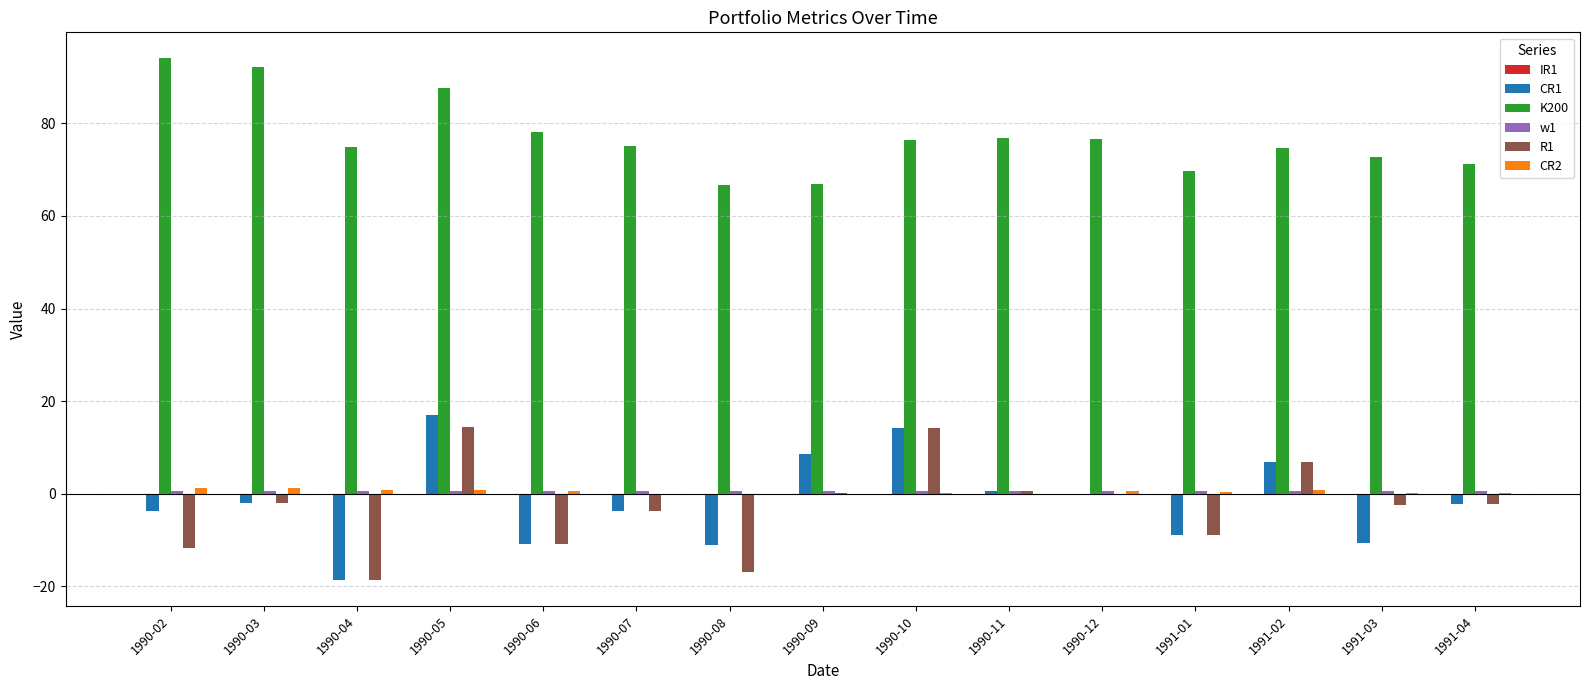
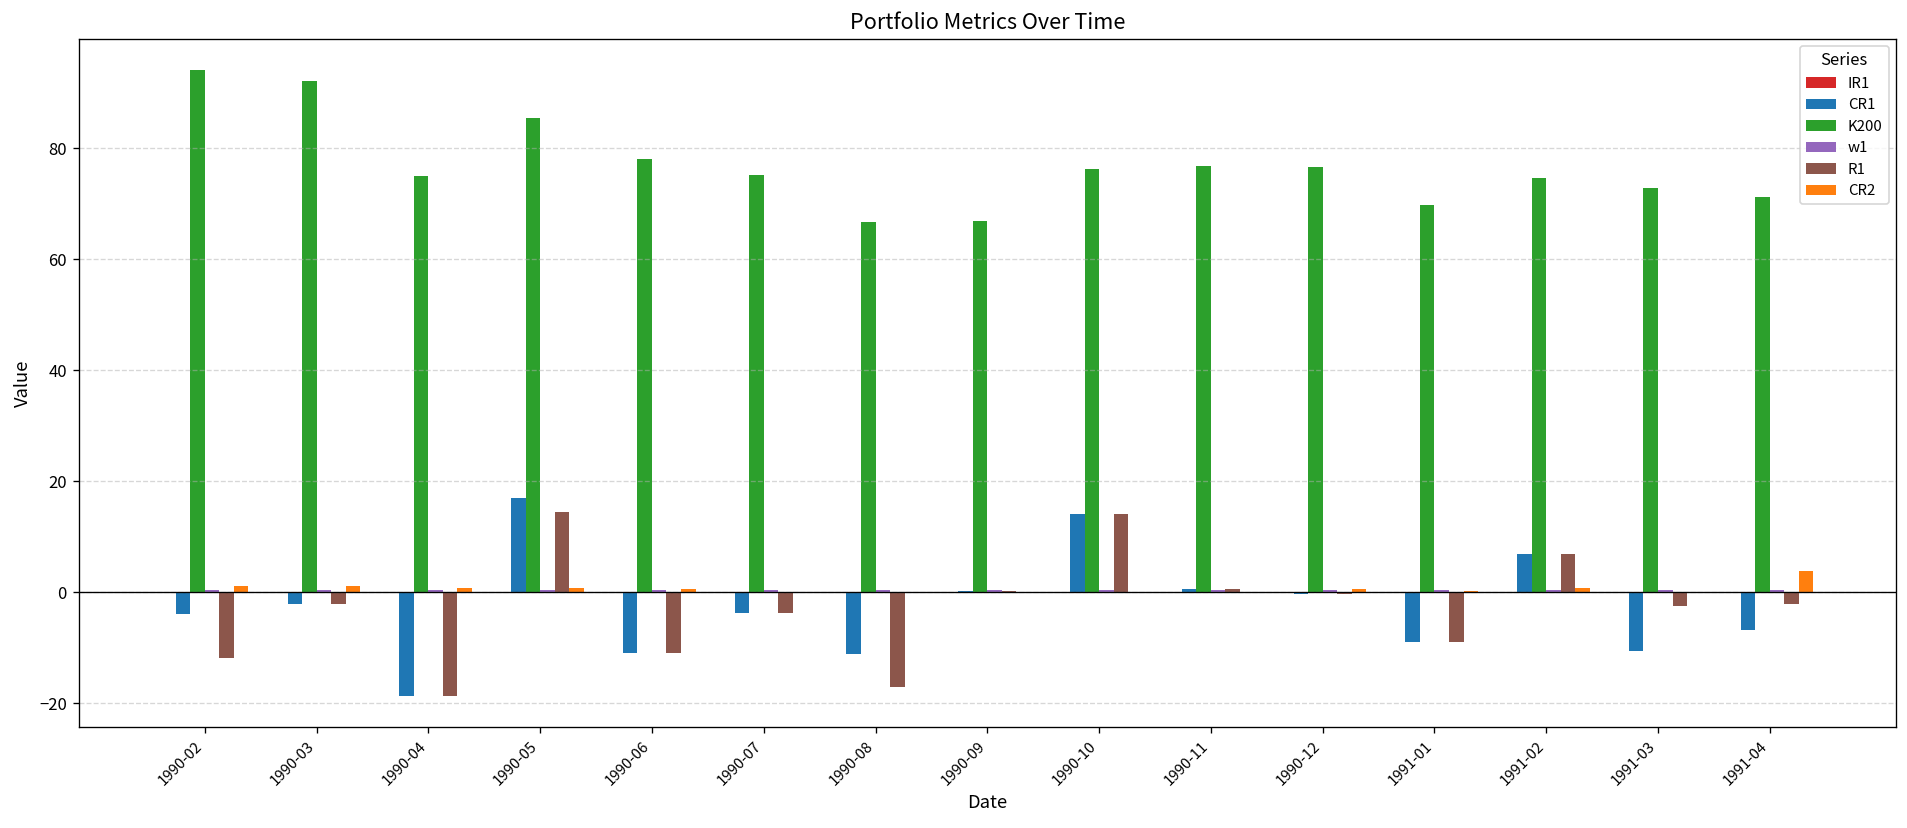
  {
    "IR1": {
      "1990-02": 0,
      "1990-03": 0,
      "1990-04": 0,
      "1990-05": 0,
      "1990-06": 0,
      "1990-07": 0,
      "1990-08": 0,
      "1990-09": 0,
      "1990-10": 0,
      "1990-11": 0,
      "1990-12": 0,
      "1991-01": 0,
      "1991-02": 0,
      "1991-03": 0,
      "1991-04": 0
    },
    "CR1": {
      "1990-02": -4,
      "1990-03": -2,
      "1990-04": -19,
      "1990-05": 17,
      "1990-06": -11,
      "1990-07": -4,
      "1990-08": -11,
-     "1990-09": 9,
+     "1990-09": 0,
      "1990-10": 14,
      "1990-11": 1,
      "1991-01": -9,
      "1991-02": 7,
      "1991-03": -11,
-     "1991-04": -2
+     "1991-04": -7
    },
    "K200": {
      "1990-02": 94,
      "1990-03": 92,
      "1990-04": 75,
-     "1990-05": 88,
+     "1990-05": 85,
      "1990-06": 78,
      "1990-07": 75,
      "1990-08": 67,
      "1990-09": 67,
      "1990-10": 76,
      "1990-11": 77,
      "1990-12": 77,
      "1991-01": 70,
      "1991-02": 75,
      "1991-03": 73,
      "1991-04": 71
    },
    "R1": {
      "1990-02": -12,
      "1990-03": -2,
      "1990-04": -19,
      "1990-05": 14,
      "1990-06": -11,
      "1990-07": -4,
      "1990-08": -17,
      "1990-10": 14,
      "1990-11": 1,
      "1991-01": -9,
      "1991-02": 7,
      "1991-03": -2,
      "1991-04": -2
    },
    "CR2": {
      "1990-02": 1,
      "1990-03": 1,
      "1990-04": 1,
      "1990-05": 1,
      "1990-12": 1,
      "1991-02": 1,
-     "1991-04": 0
+     "1991-04": 4
    }
  }
